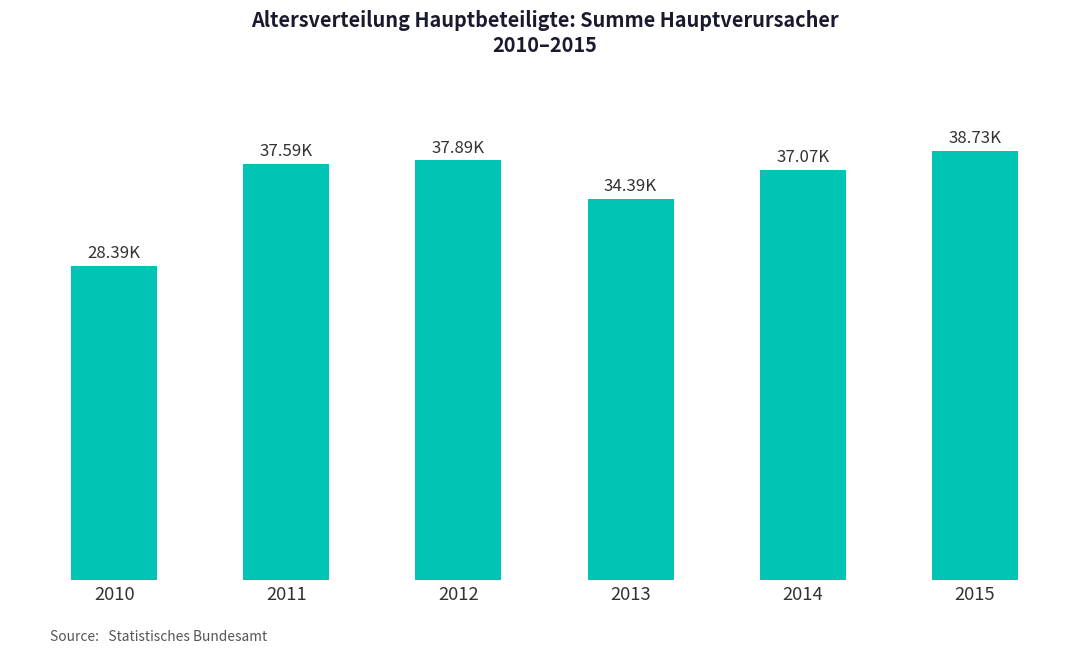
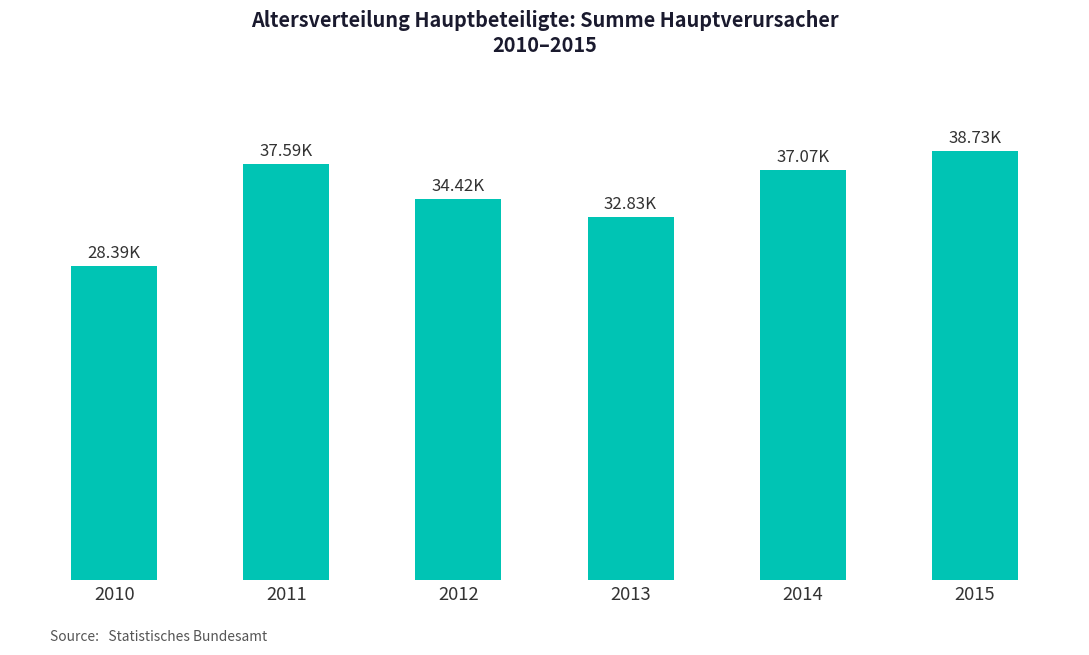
  {
    "2010": "28.39K",
    "2011": "37.59K",
-   "2012": "37.89K",
-   "2013": "34.39K",
+   "2012": "34.42K",
+   "2013": "32.83K",
    "2014": "37.07K",
    "2015": "38.73K"
  }
